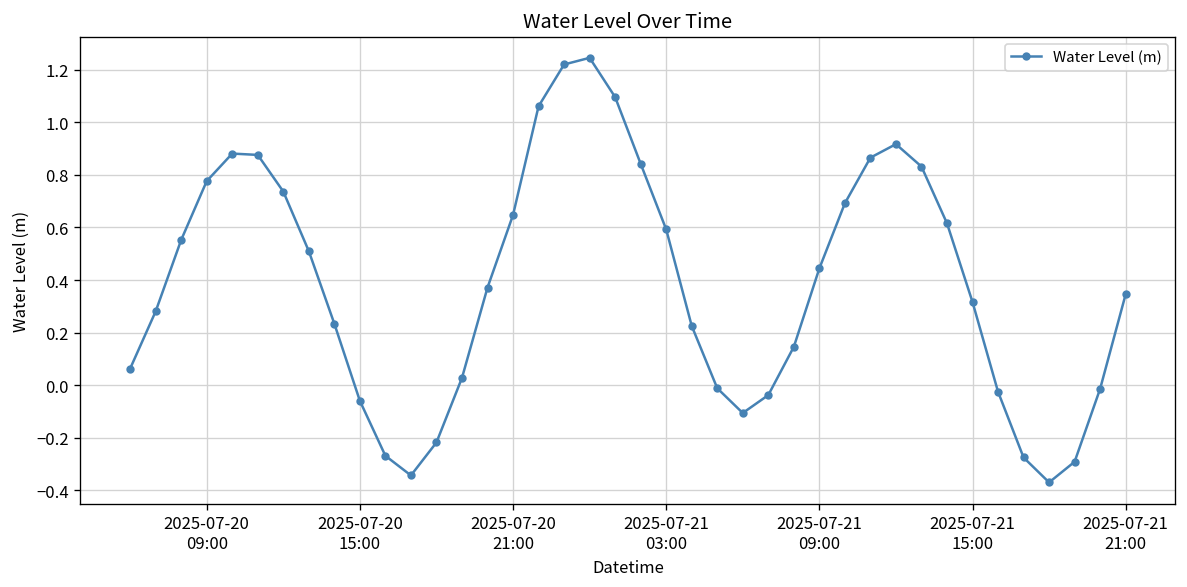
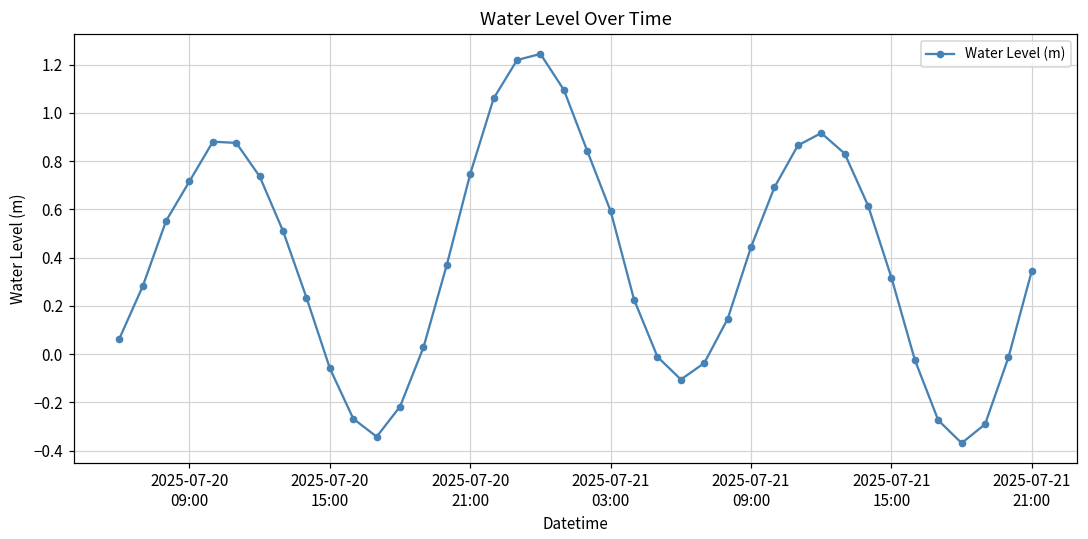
  {
-   "2025-07-20 09:00": 0.78,
+   "2025-07-20 09:00": 0.72,
    "2025-07-20 15:00": -0.06,
-   "2025-07-20 21:00": 0.65,
+   "2025-07-20 21:00": 0.75,
    "2025-07-21 03:00": 0.59,
    "2025-07-21 09:00": 0.44,
    "2025-07-21 15:00": 0.32,
    "2025-07-21 21:00": 0.35
  }
